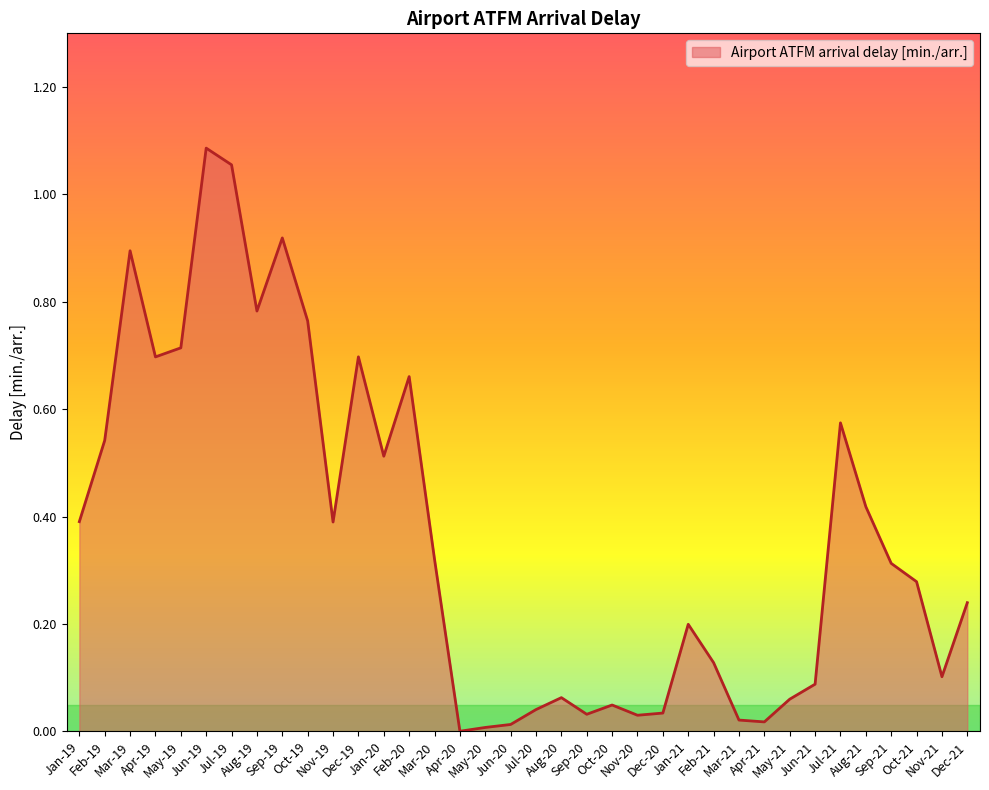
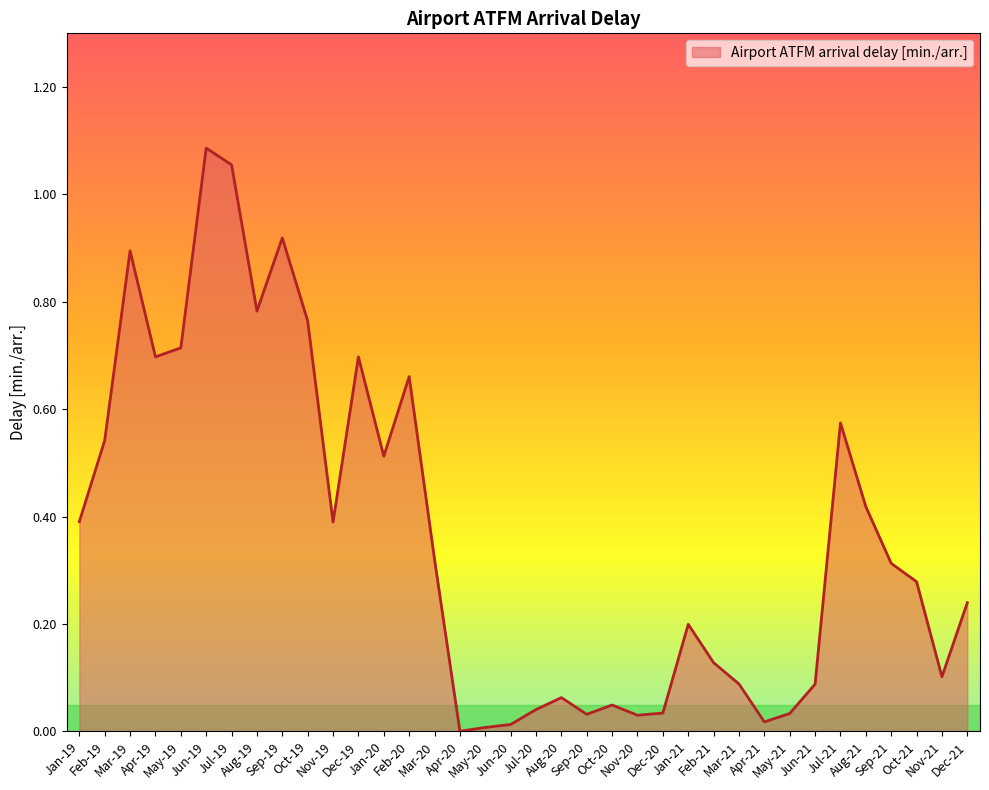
  {
    "Jan-19": 0.39,
    "Feb-19": 0.54,
    "Mar-19": 0.90,
    "Apr-19": 0.70,
    "May-19": 0.71,
    "Jun-19": 1.09,
    "Jul-19": 1.06,
    "Aug-19": 0.78,
    "Sep-19": 0.92,
    "Oct-19": 0.76,
    "Nov-19": 0.39,
    "Dec-19": 0.70,
    "Jan-20": 0.51,
    "Feb-20": 0.66,
    "Mar-20": 0.32,
    "Apr-20": 0.00,
    "May-20": 0.01,
    "Jun-20": 0.01,
    "Jul-20": 0.04,
    "Aug-20": 0.06,
    "Sep-20": 0.03,
    "Oct-20": 0.05,
    "Nov-20": 0.03,
    "Dec-20": 0.03,
    "Jan-21": 0.20,
    "Feb-21": 0.13,
-   "Mar-21": 0.02,
+   "Mar-21": 0.09,
    "Apr-21": 0.02,
-   "May-21": 0.06,
+   "May-21": 0.03,
    "Jun-21": 0.09,
    "Jul-21": 0.57,
    "Aug-21": 0.42,
    "Sep-21": 0.31,
    "Oct-21": 0.28,
    "Nov-21": 0.10,
    "Dec-21": 0.24
  }
